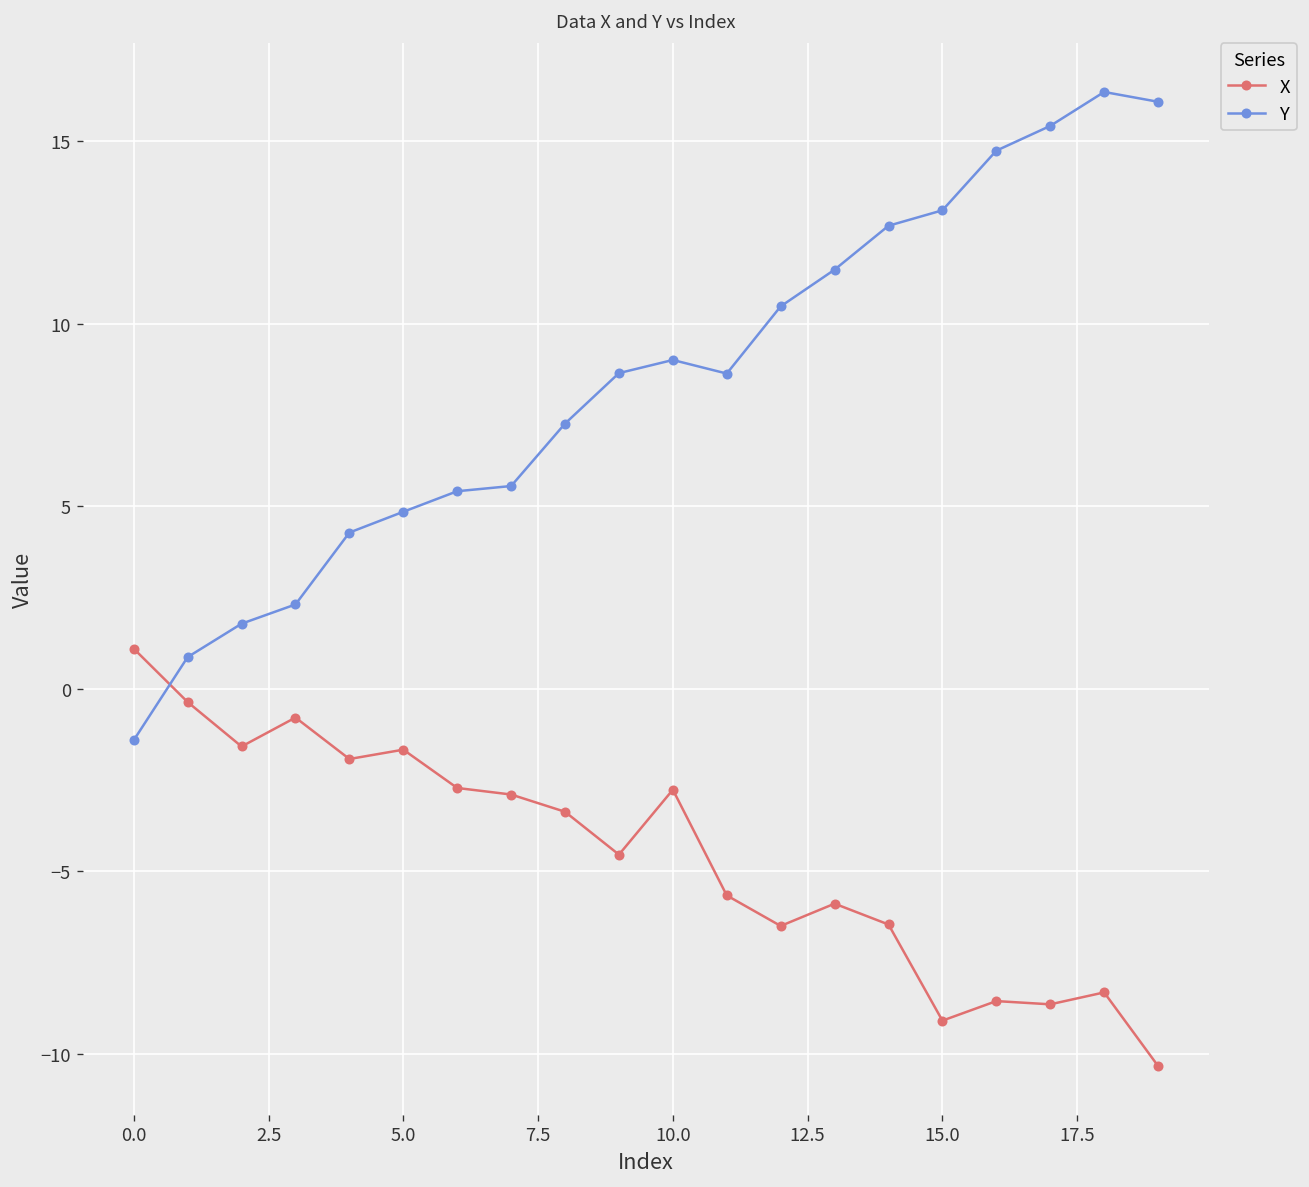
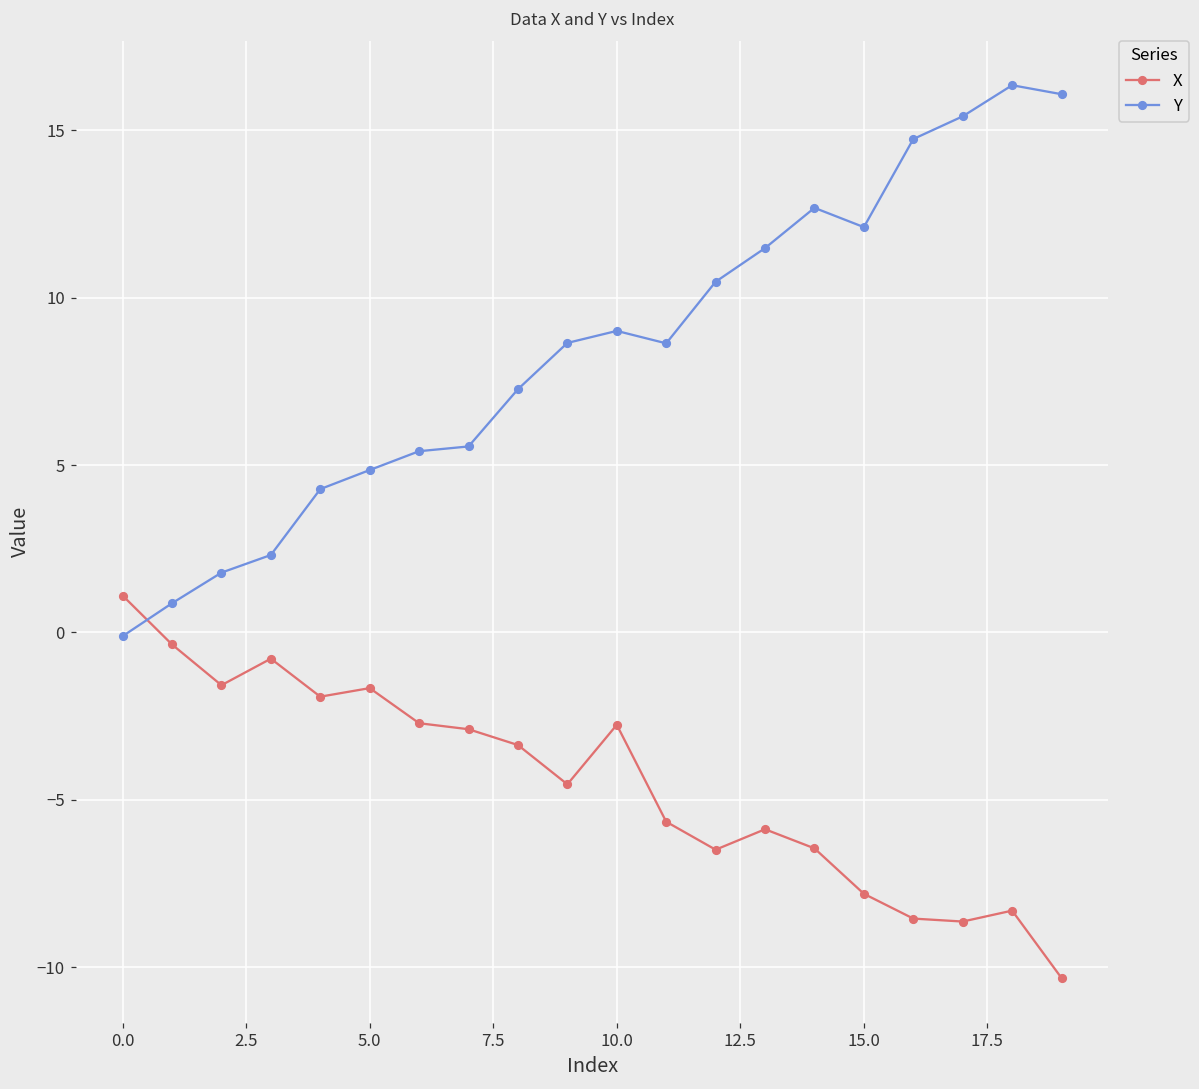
  {
    "X": {
      "0.0": 1.1,
      "5.0": -1.7,
      "10.0": -2.8,
-     "15.0": -9.1
+     "15.0": -7.8
    },
    "Y": {
-     "0.0": -1.4,
+     "0.0": -0.1,
      "5.0": 4.8,
      "10.0": 9.0,
-     "15.0": 13.1
+     "15.0": 12.1
    }
  }
